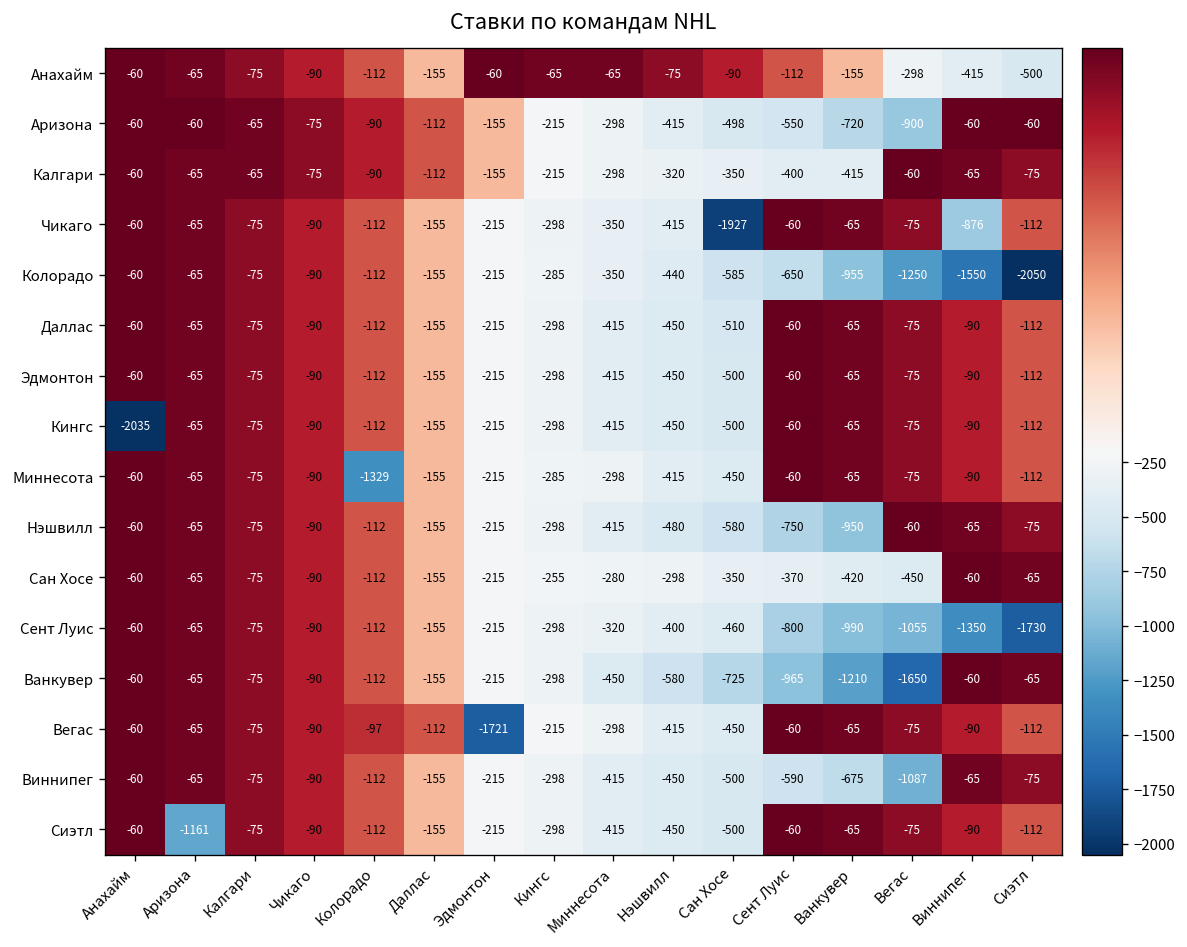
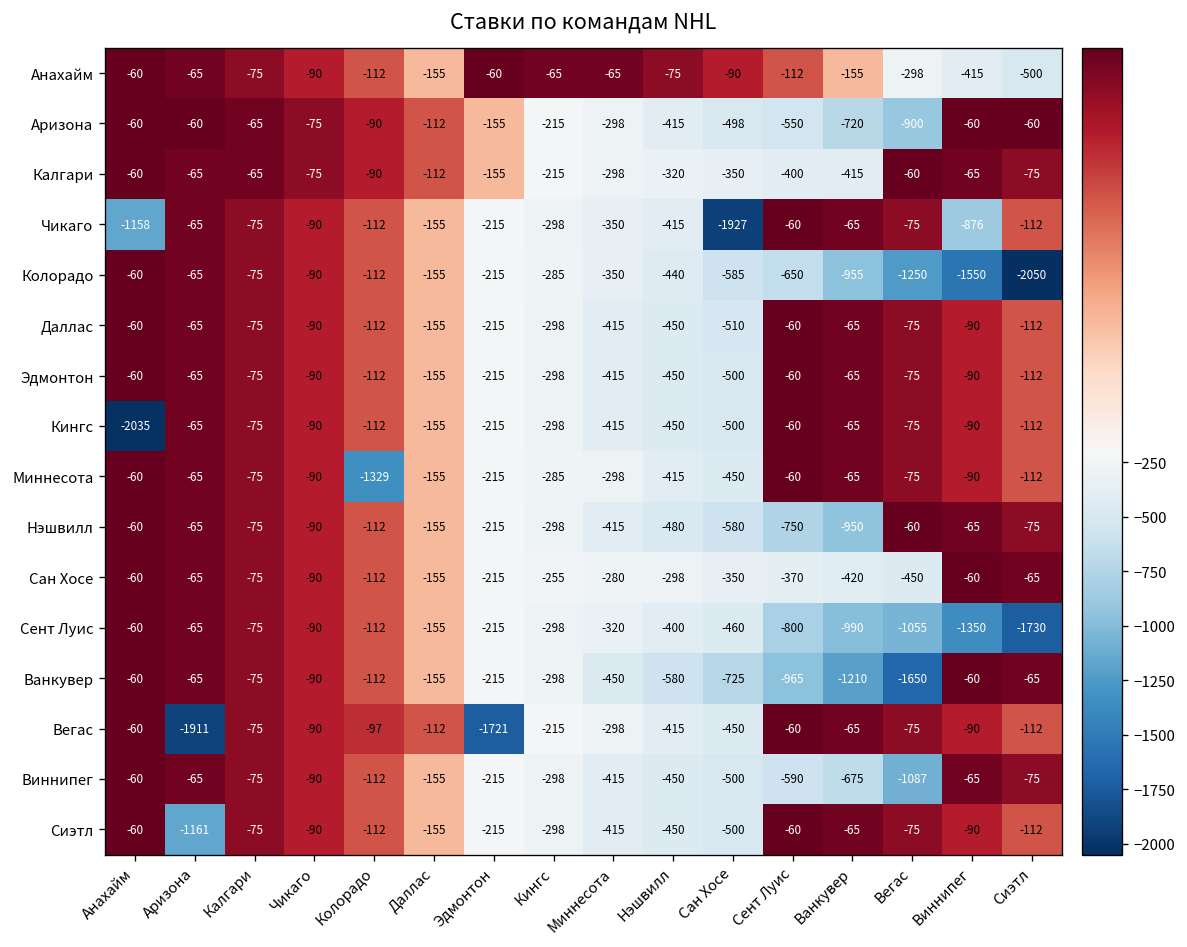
  {
    "Чикаго": {
-     "Анахайм": -60,
+     "Анахайм": -1158,
      "Аризона": -65,
      "Калгари": -75,
      "Чикаго": -90,
      "Колорадо": -112,
      "Даллас": -155,
      "Эдмонтон": -215,
      "Кингс": -298,
      "Миннесота": -350,
      "Нэшвилл": -415,
      "Сан Хосе": -1927,
      "Сент Луис": -60,
      "Ванкувер": -65,
      "Вегас": -75,
      "Виннипег": -876,
      "Сиэтл": -112
    },
    "Вегас": {
      "Анахайм": -60,
-     "Аризона": -65,
+     "Аризона": -1911,
      "Калгари": -75,
      "Чикаго": -90,
      "Колорадо": -97,
      "Даллас": -112,
      "Эдмонтон": -1721,
      "Кингс": -215,
      "Миннесота": -298,
      "Нэшвилл": -415,
      "Сан Хосе": -450,
      "Сент Луис": -60,
      "Ванкувер": -65,
      "Вегас": -75,
      "Виннипег": -90,
      "Сиэтл": -112
    }
  }
